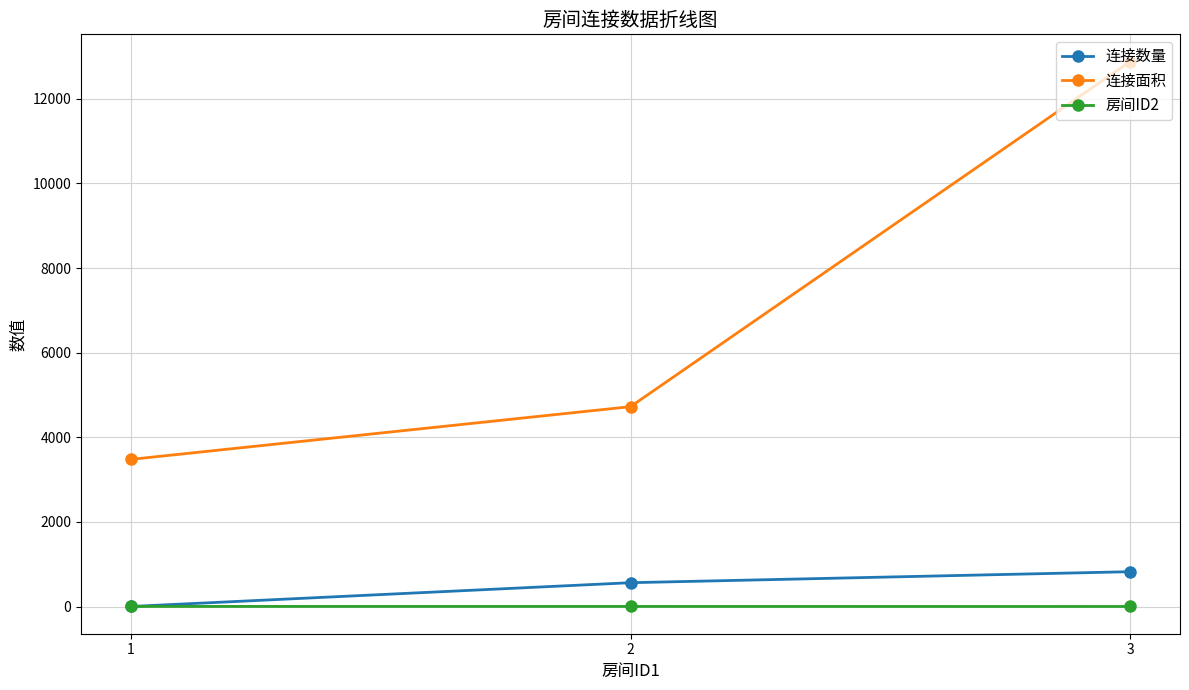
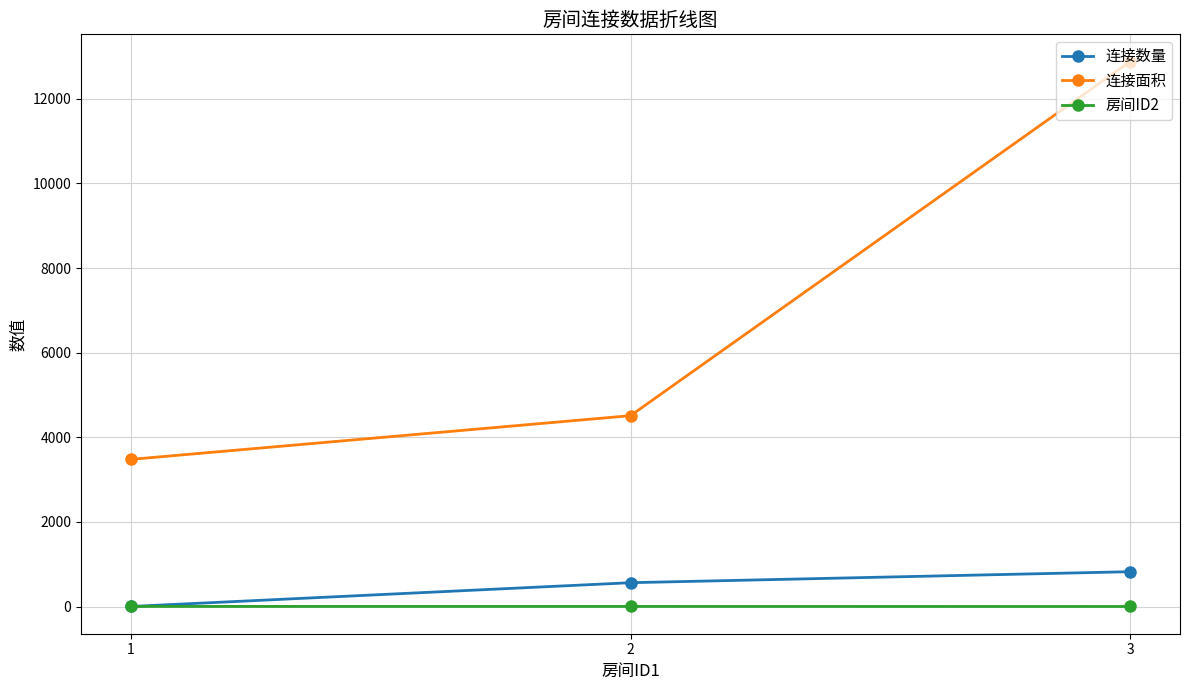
  {
    "连接数量": {
      "2": 600,
      "3": 800
    },
    "连接面积": {
      "1": 3500,
-     "2": 4700
+     "2": 4500
    },
    "房间ID2": {
      "2": 0,
      "3": 0
    }
  }
